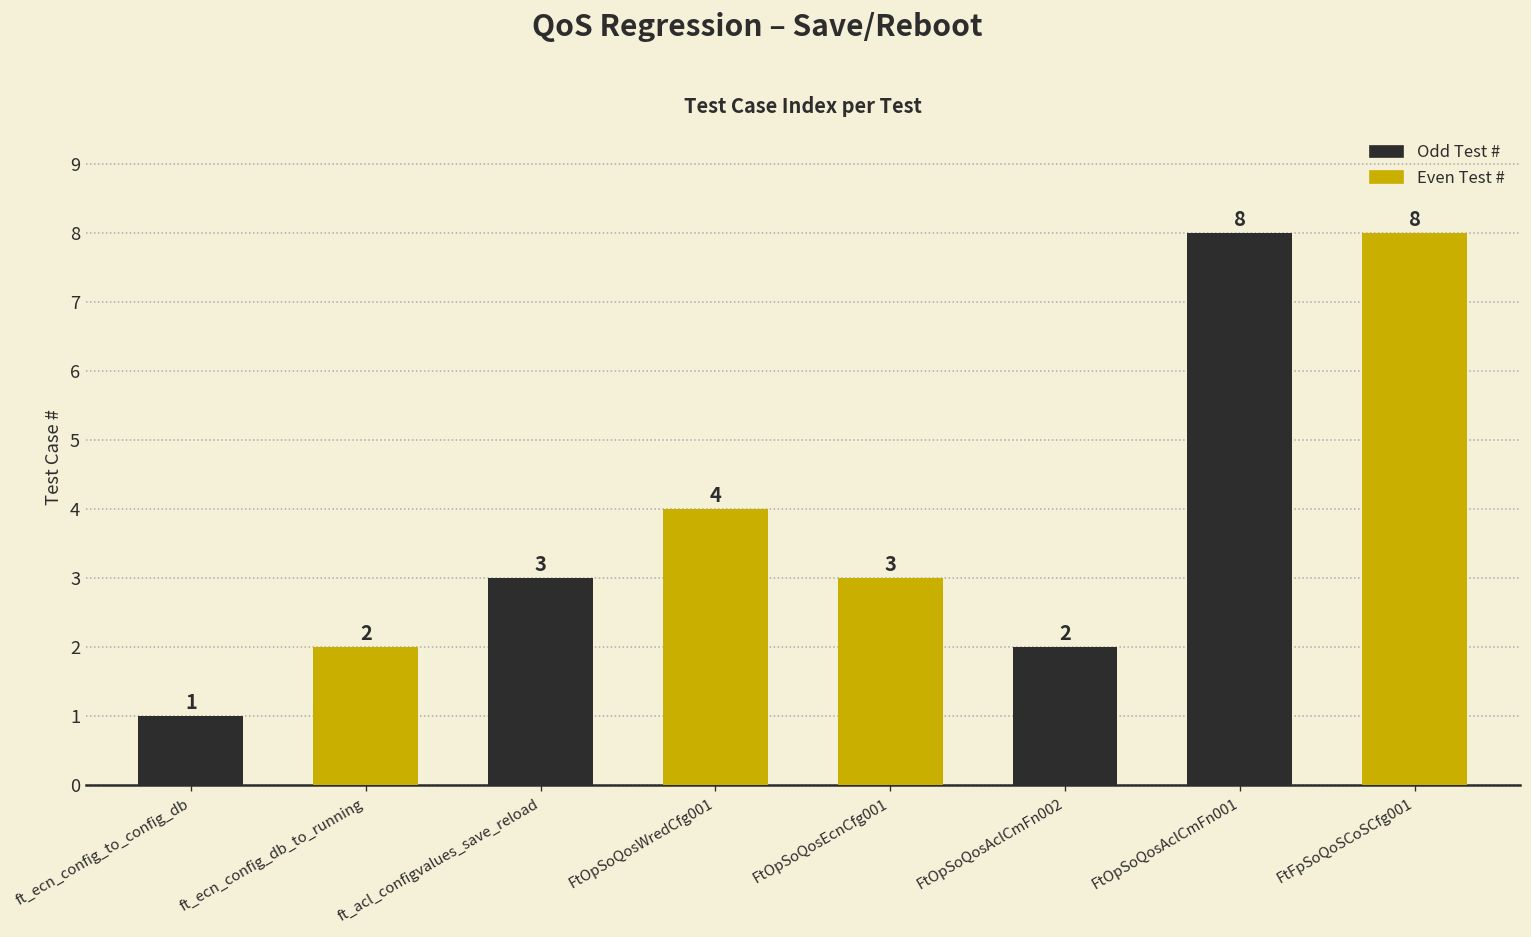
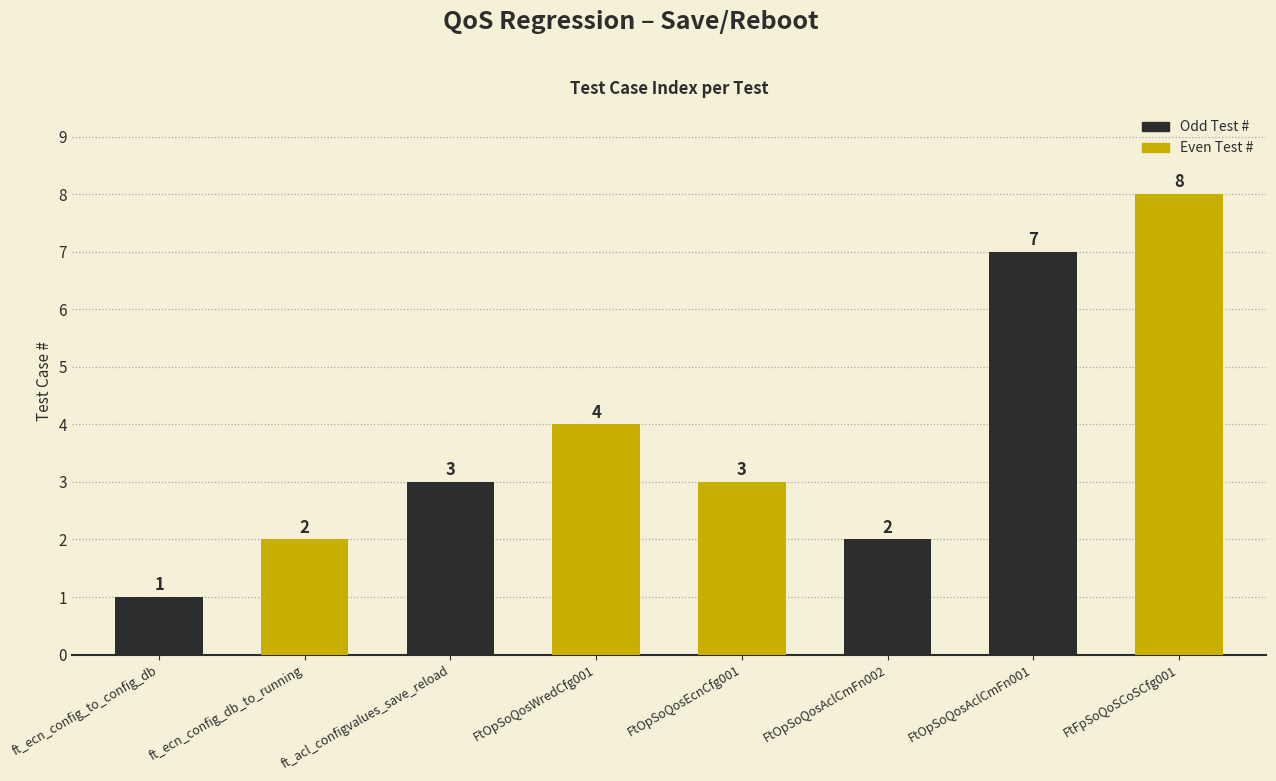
  {
    "ft_ecn_config_to_config_db": 1,
    "ft_ecn_config_db_to_running": 2,
    "ft_acl_configvalues_save_reload": 3,
    "FtOpSoQosWredCfg001": 4,
    "FtOpSoQosEcnCfg001": 3,
    "FtOpSoQosAclCmFn002": 2,
-   "FtOpSoQosAclCmFn001": 8,
+   "FtOpSoQosAclCmFn001": 7,
    "FtFpSoQoSCoSCfg001": 8
  }
